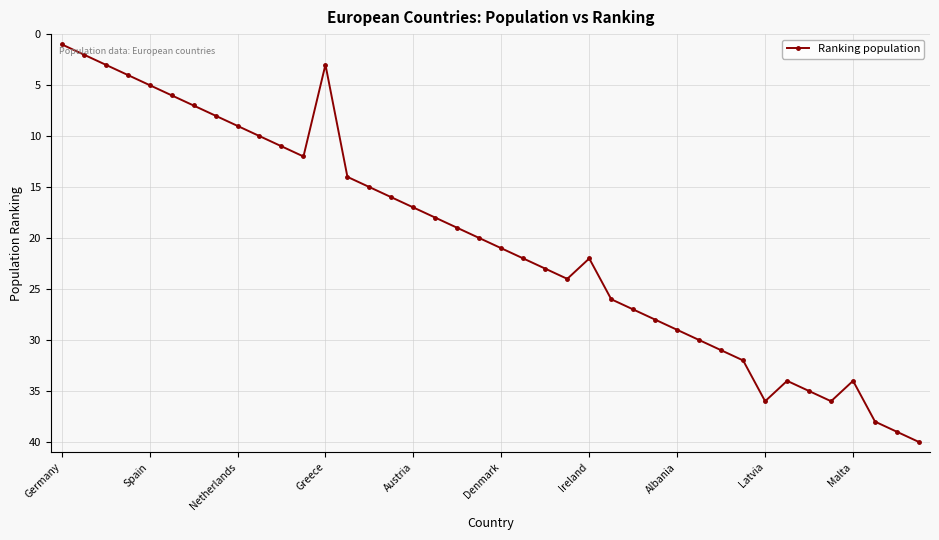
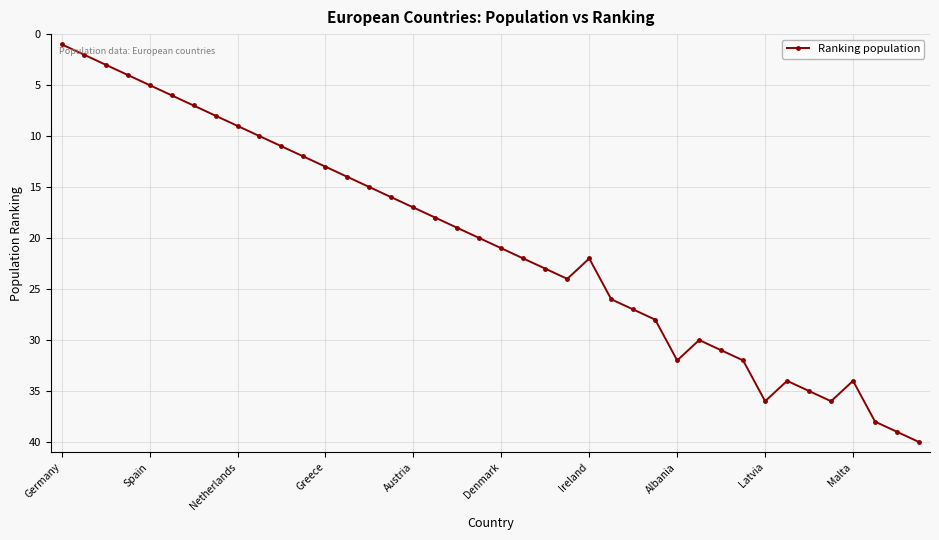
  {
    "Germany": 1,
    "Spain": 5,
    "Netherlands": 9,
-   "Greece": 3,
+   "Greece": 13,
    "Austria": 17,
    "Denmark": 21,
    "Ireland": 22,
-   "Albania": 29,
+   "Albania": 32,
    "Latvia": 36,
    "Malta": 34
  }
